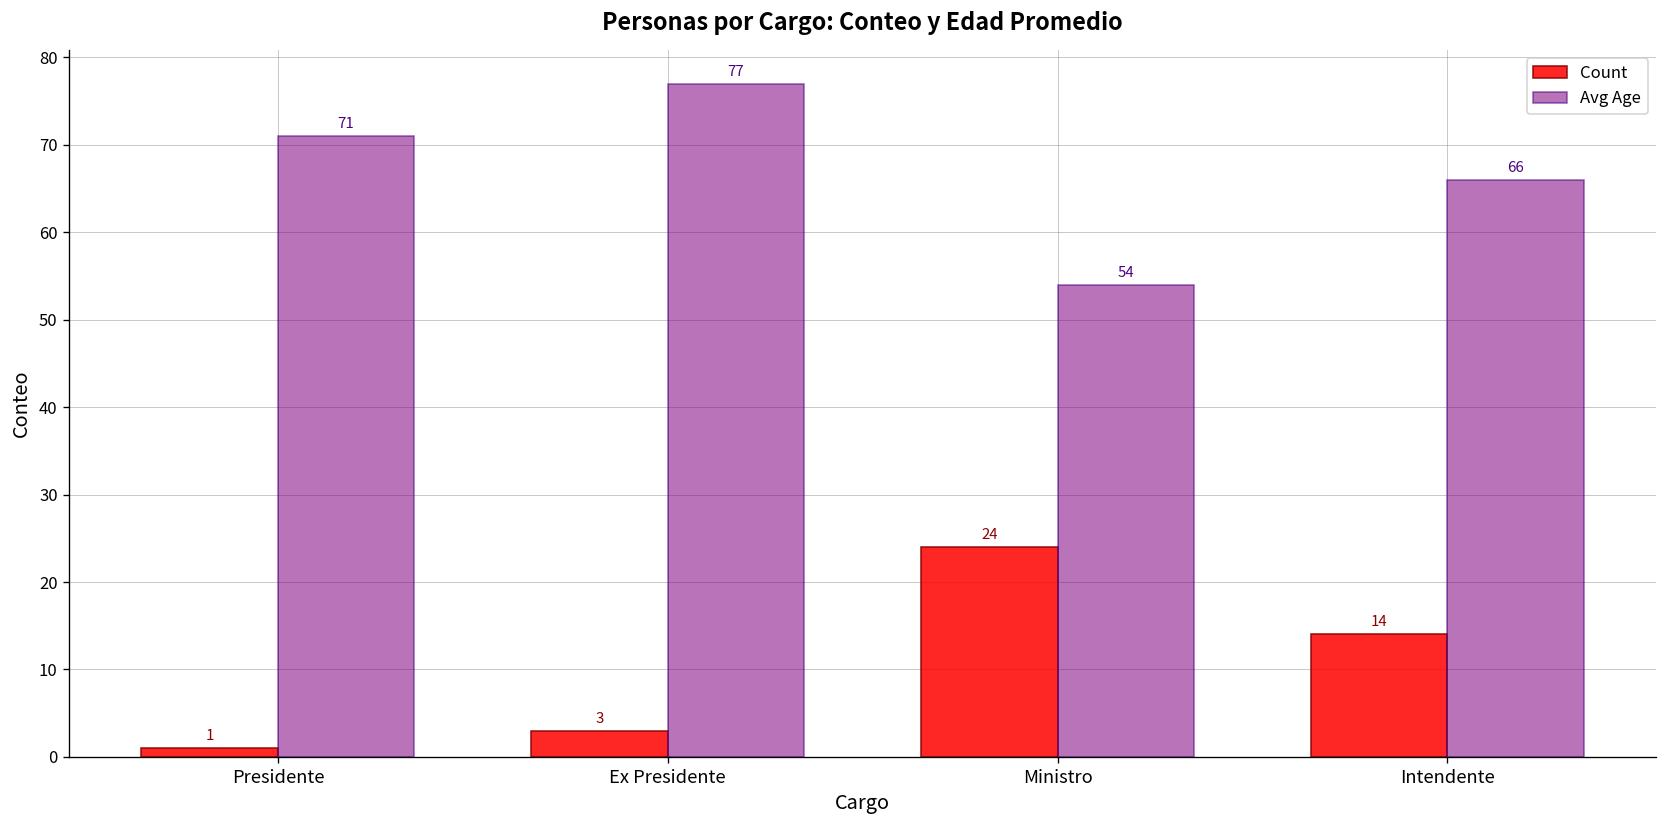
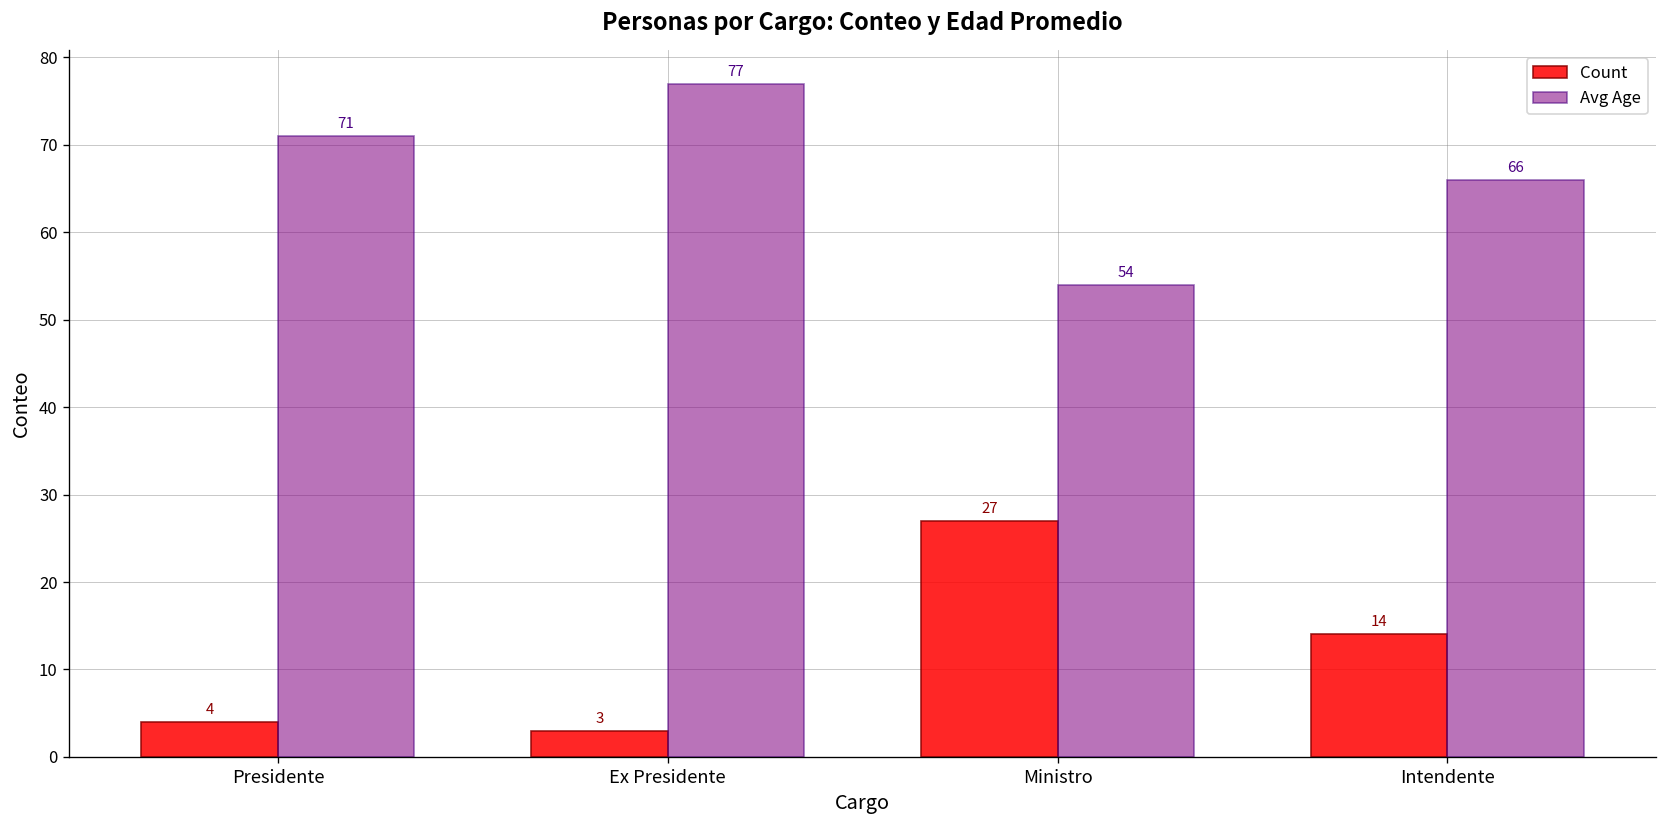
  {
    "Count": {
-     "Presidente": 1,
+     "Presidente": 4,
      "Ex Presidente": 3,
-     "Ministro": 24,
+     "Ministro": 27,
      "Intendente": 14
    },
    "Avg Age": {
      "Presidente": 71,
      "Ex Presidente": 77,
      "Ministro": 54,
      "Intendente": 66
    }
  }
